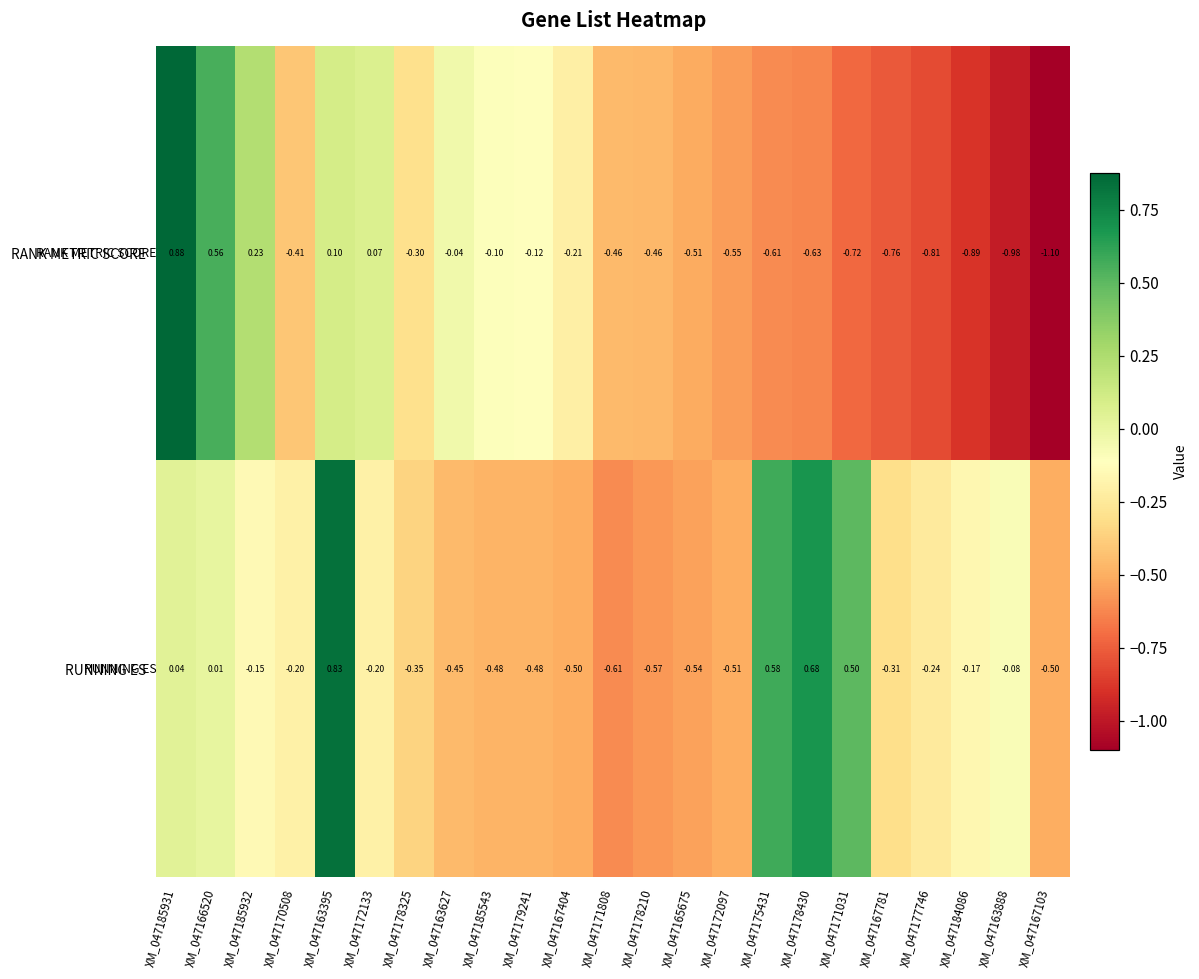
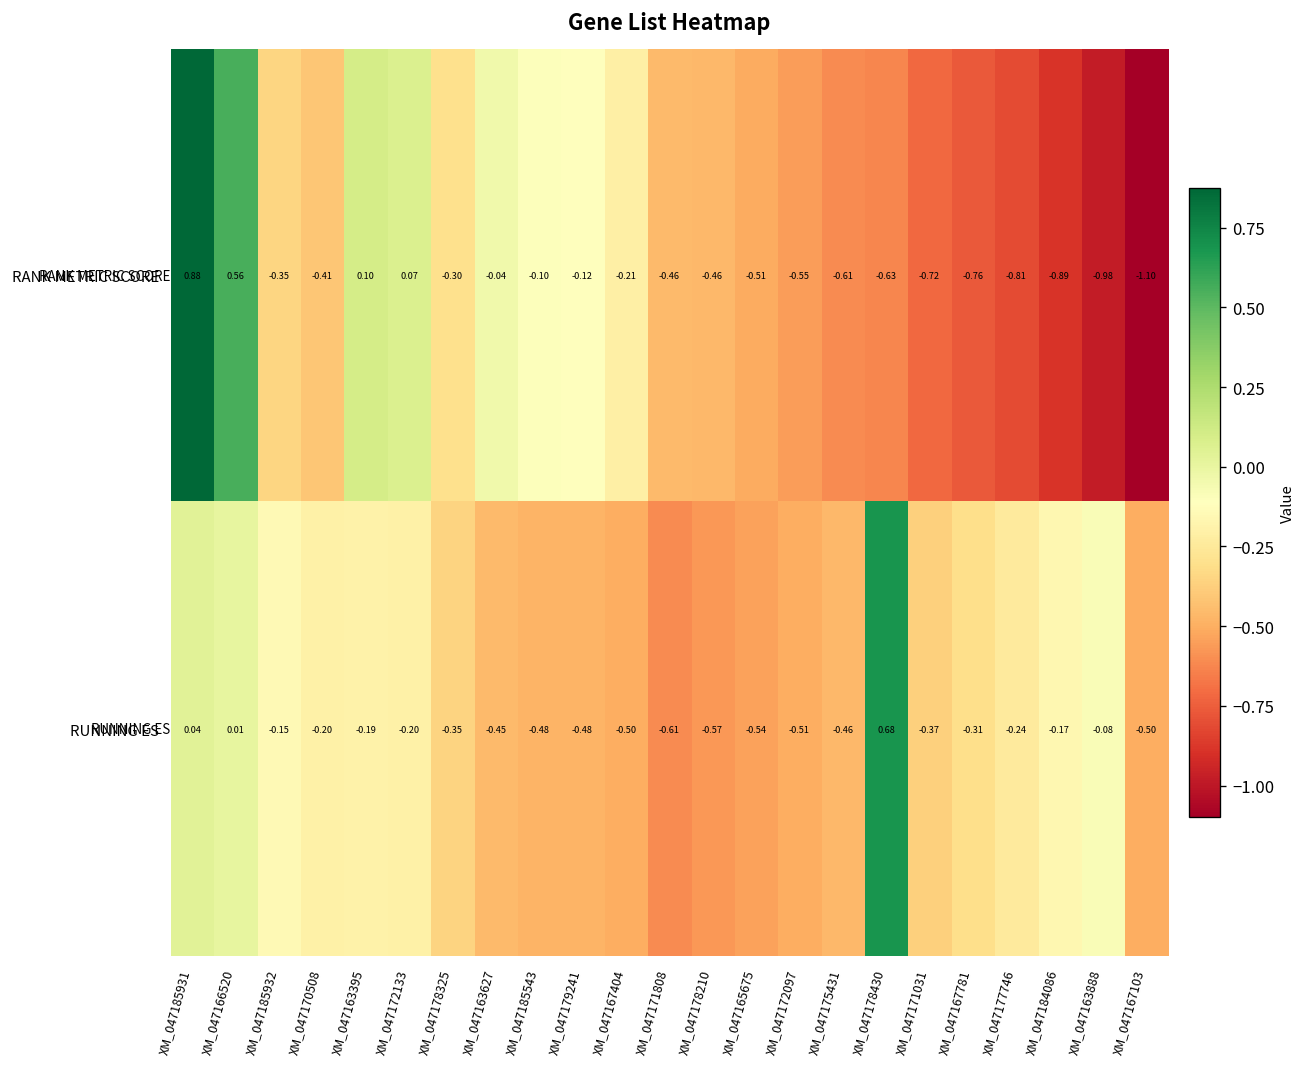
  {
    "RANK METRIC SCORE": {
      "XM_047185931": 0.88,
      "XM_047166520": 0.56,
-     "XM_047185932": 0.23,
+     "XM_047185932": -0.35,
      "XM_047170508": -0.41,
      "XM_047163395": 0.10,
      "XM_047172133": 0.07,
      "XM_047178325": -0.30,
      "XM_047163627": -0.04,
      "XM_047185543": -0.10,
      "XM_047179241": -0.12,
      "XM_047167404": -0.21,
      "XM_047171808": -0.46,
      "XM_047178210": -0.46,
      "XM_047165675": -0.51,
      "XM_047172097": -0.55,
      "XM_047175431": -0.61,
      "XM_047178430": -0.63,
      "XM_047171031": -0.72,
      "XM_047167781": -0.76,
      "XM_047177746": -0.81,
      "XM_047184086": -0.89,
      "XM_047163888": -0.98,
      "XM_047167103": -1.10
    },
    "RUNNING ES": {
      "XM_047185931": 0.04,
      "XM_047166520": 0.01,
      "XM_047185932": -0.15,
      "XM_047170508": -0.20,
-     "XM_047163395": 0.83,
+     "XM_047163395": -0.19,
      "XM_047172133": -0.20,
      "XM_047178325": -0.35,
      "XM_047163627": -0.45,
      "XM_047185543": -0.48,
      "XM_047179241": -0.48,
      "XM_047167404": -0.50,
      "XM_047171808": -0.61,
      "XM_047178210": -0.57,
      "XM_047165675": -0.54,
      "XM_047172097": -0.51,
-     "XM_047175431": 0.58,
+     "XM_047175431": -0.46,
      "XM_047178430": 0.68,
-     "XM_047171031": 0.50,
+     "XM_047171031": -0.37,
      "XM_047167781": -0.31,
      "XM_047177746": -0.24,
      "XM_047184086": -0.17,
      "XM_047163888": -0.08,
      "XM_047167103": -0.50
    }
  }
